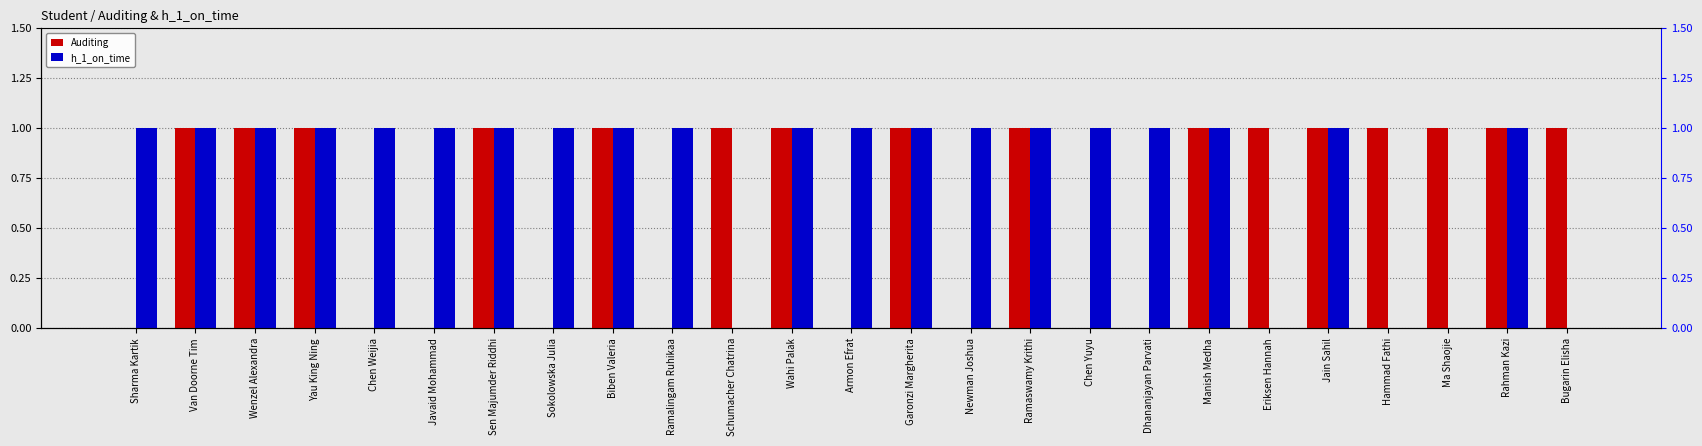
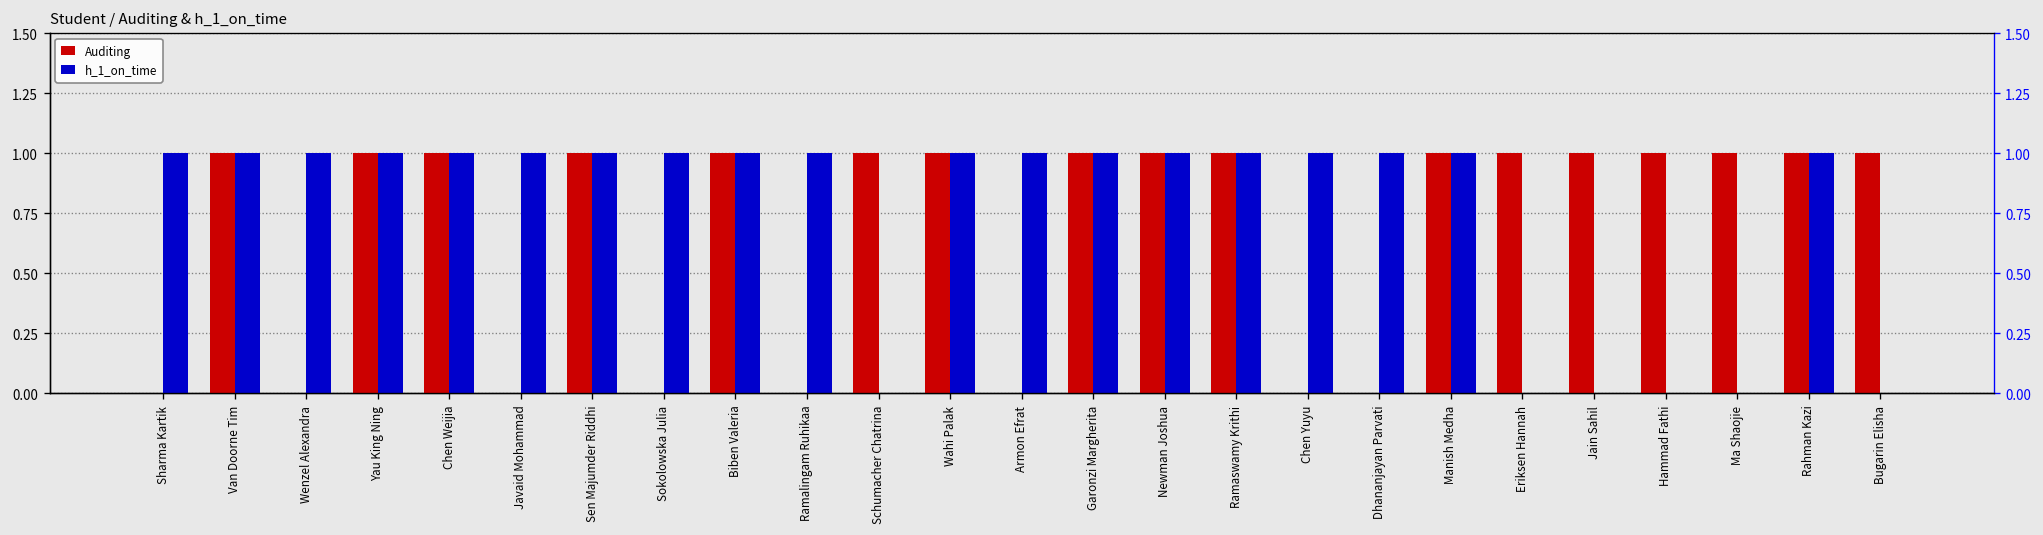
  {
    "Auditing": {
      "Sharma Kartik": 0,
      "Van Doorne Tim": 1,
-     "Wenzel Alexandra": 1,
+     "Wenzel Alexandra": 0,
      "Yau King Ning": 1,
-     "Chen Weijia": 0,
+     "Chen Weijia": 1,
      "Javaid Mohammad": 0,
      "Sen Majumder Riddhi": 1,
      "Sokolowska Julia": 0,
      "Biben Valeria": 1,
      "Ramalingam Ruhikaa": 0,
      "Schumacher Chatrina": 1,
      "Wahi Palak": 1,
      "Armon Efrat": 0,
      "Garonzi Margherita": 1,
-     "Newman Joshua": 0,
+     "Newman Joshua": 1,
      "Ramaswamy Krithi": 1,
      "Chen Yuyu": 0,
      "Dhananjayan Parvati": 0,
      "Manish Medha": 1,
      "Eriksen Hannah": 1,
      "Jain Sahil": 1,
      "Hammad Fathi": 1,
      "Ma Shaojie": 1,
      "Rahman Kazi": 1,
      "Bugarin Elisha": 1
    },
    "h_1_on_time": {
      "Sharma Kartik": 1,
      "Van Doorne Tim": 1,
      "Wenzel Alexandra": 1,
      "Yau King Ning": 1,
      "Chen Weijia": 1,
      "Javaid Mohammad": 1,
      "Sen Majumder Riddhi": 1,
      "Sokolowska Julia": 1,
      "Biben Valeria": 1,
      "Ramalingam Ruhikaa": 1,
      "Schumacher Chatrina": 0,
      "Wahi Palak": 1,
      "Armon Efrat": 1,
      "Garonzi Margherita": 1,
      "Newman Joshua": 1,
      "Ramaswamy Krithi": 1,
      "Chen Yuyu": 1,
      "Dhananjayan Parvati": 1,
      "Manish Medha": 1,
      "Eriksen Hannah": 0,
-     "Jain Sahil": 1,
+     "Jain Sahil": 0,
      "Hammad Fathi": 0,
      "Ma Shaojie": 0,
      "Rahman Kazi": 1,
      "Bugarin Elisha": 0
    }
  }
